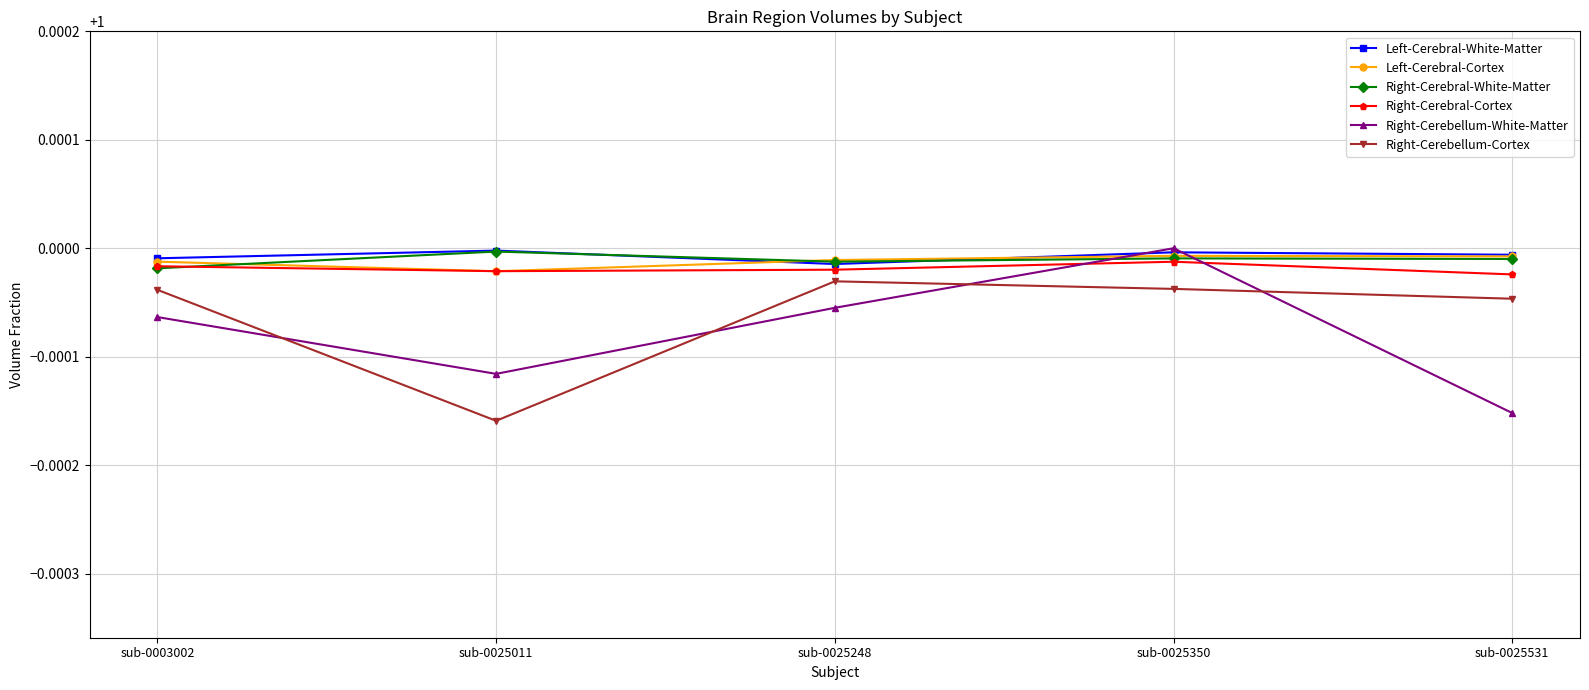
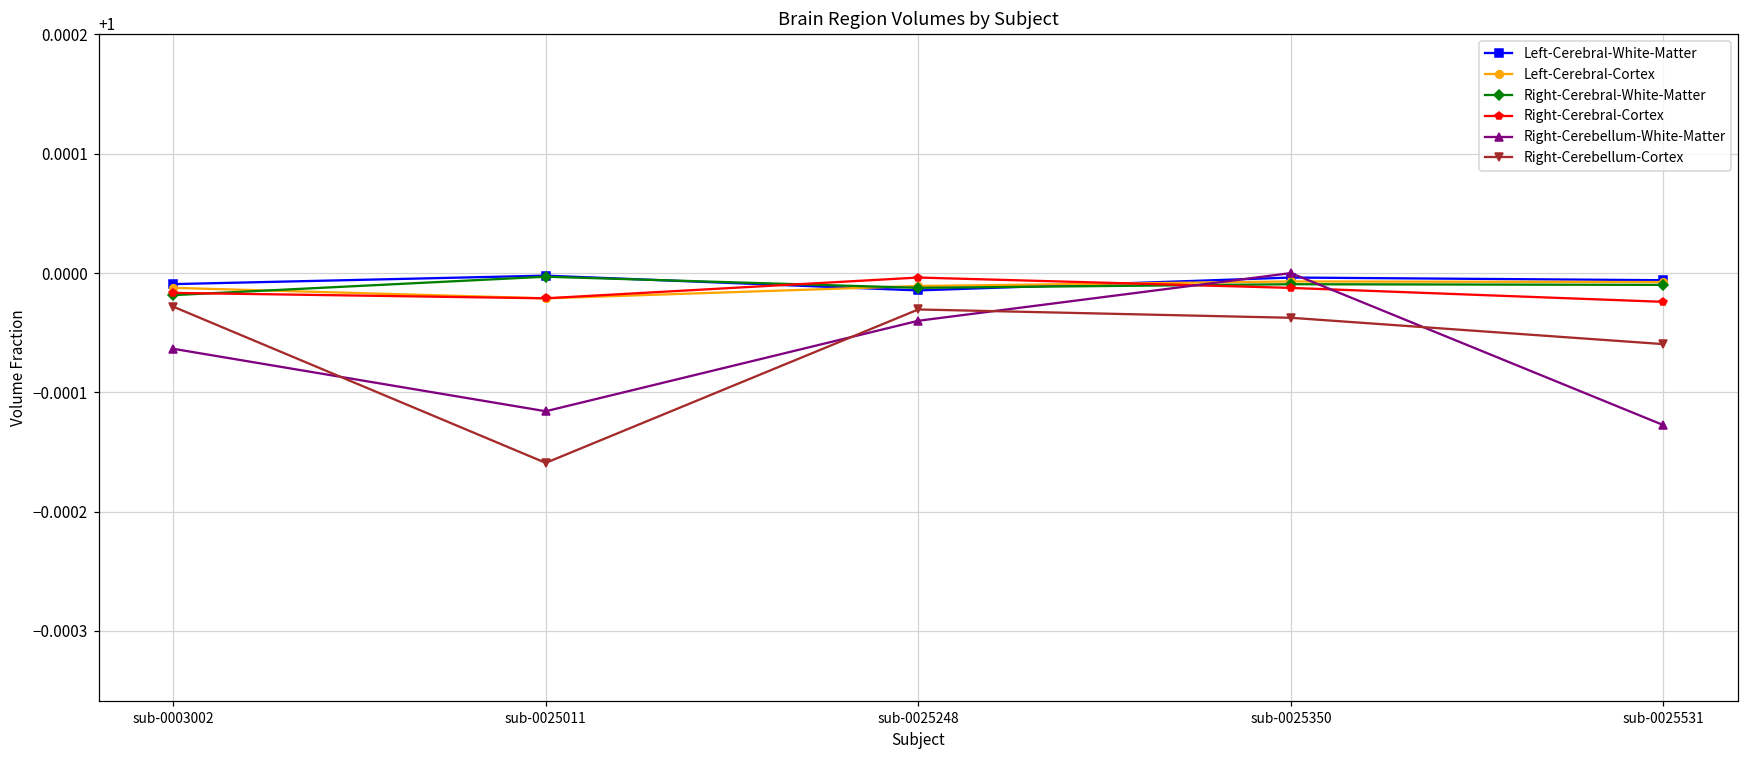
  {
    "Left-Cerebral-White-Matter": {
      "sub-0003002": 0.999991,
      "sub-0025350": 0.999996
    },
    "Left-Cerebral-Cortex": {
      "sub-0003002": 0.999988
    },
    "Right-Cerebral-White-Matter": {
      "sub-0025531": 0.999990
    },
    "Right-Cerebral-Cortex": {
-     "sub-0025248": 0.999980,
+     "sub-0025248": 0.999996,
      "sub-0025350": 0.999988,
      "sub-0025531": 0.999976
    },
    "Right-Cerebellum-White-Matter": {
      "sub-0003002": 0.999937,
      "sub-0025011": 0.999884,
-     "sub-0025248": 0.999945,
+     "sub-0025248": 0.999960,
      "sub-0025350": 1.000000,
-     "sub-0025531": 0.999848
+     "sub-0025531": 0.999873
    },
    "Right-Cerebellum-Cortex": {
-     "sub-0003002": 0.999962,
+     "sub-0003002": 0.999972,
      "sub-0025011": 0.999841,
      "sub-0025248": 0.999970,
      "sub-0025350": 0.999963,
-     "sub-0025531": 0.999953
+     "sub-0025531": 0.999940
    }
  }
